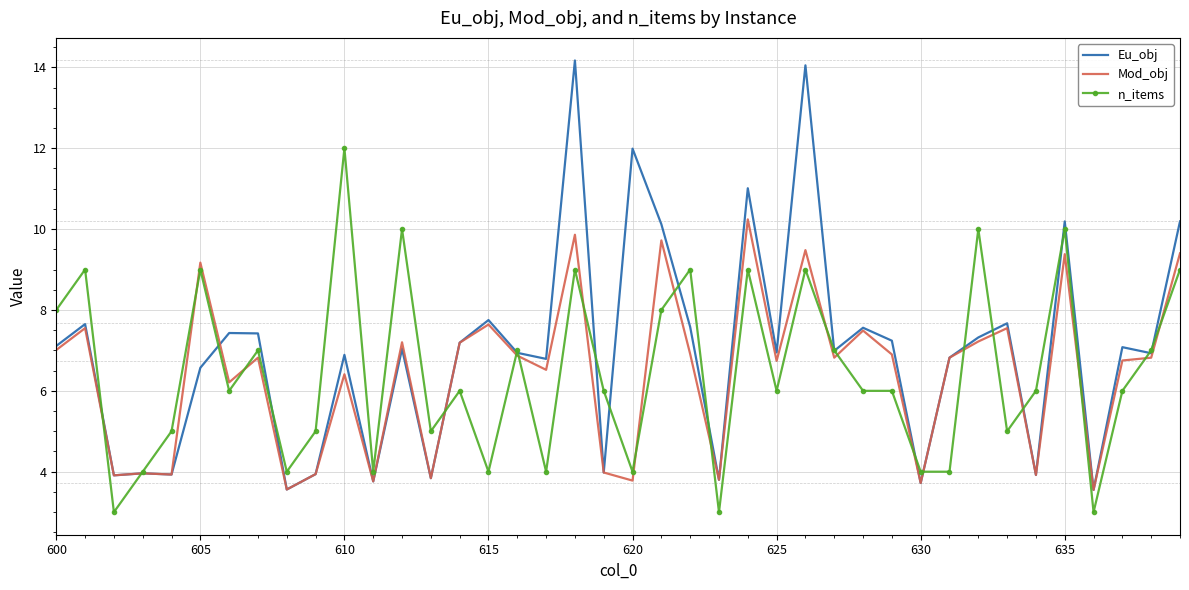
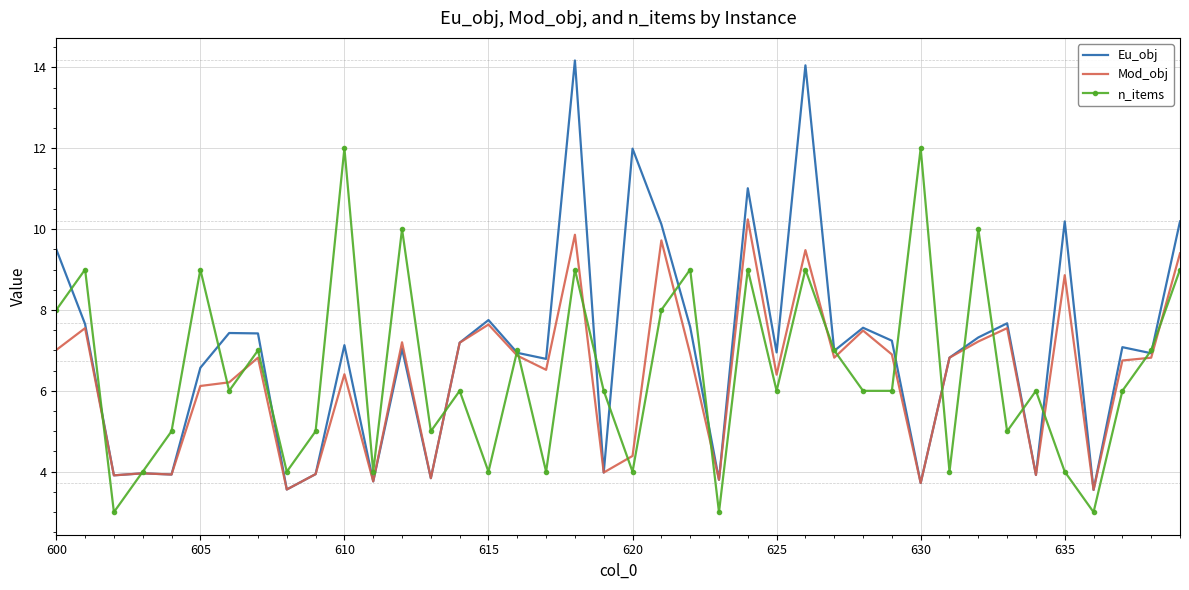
  {
    "Eu_obj": {
-     "600": 7.1,
+     "600": 9.5,
      "605": 6.6,
-     "610": 6.9,
+     "610": 7.1,
      "615": 7.8,
      "620": 12.0,
      "625": 7.0,
      "635": 10.2
    },
    "Mod_obj": {
      "600": 7.0,
-     "605": 9.2,
+     "605": 6.1,
      "610": 6.4,
      "615": 7.6,
-     "620": 3.8,
-     "625": 6.7,
-     "635": 9.4
+     "620": 4.4,
+     "625": 6.4,
+     "635": 8.9
    },
    "n_items": {
      "600": 8,
      "605": 9,
      "610": 12,
      "615": 4,
      "620": 4,
      "625": 6,
-     "630": 4,
-     "635": 10
+     "630": 12,
+     "635": 4
    }
  }
